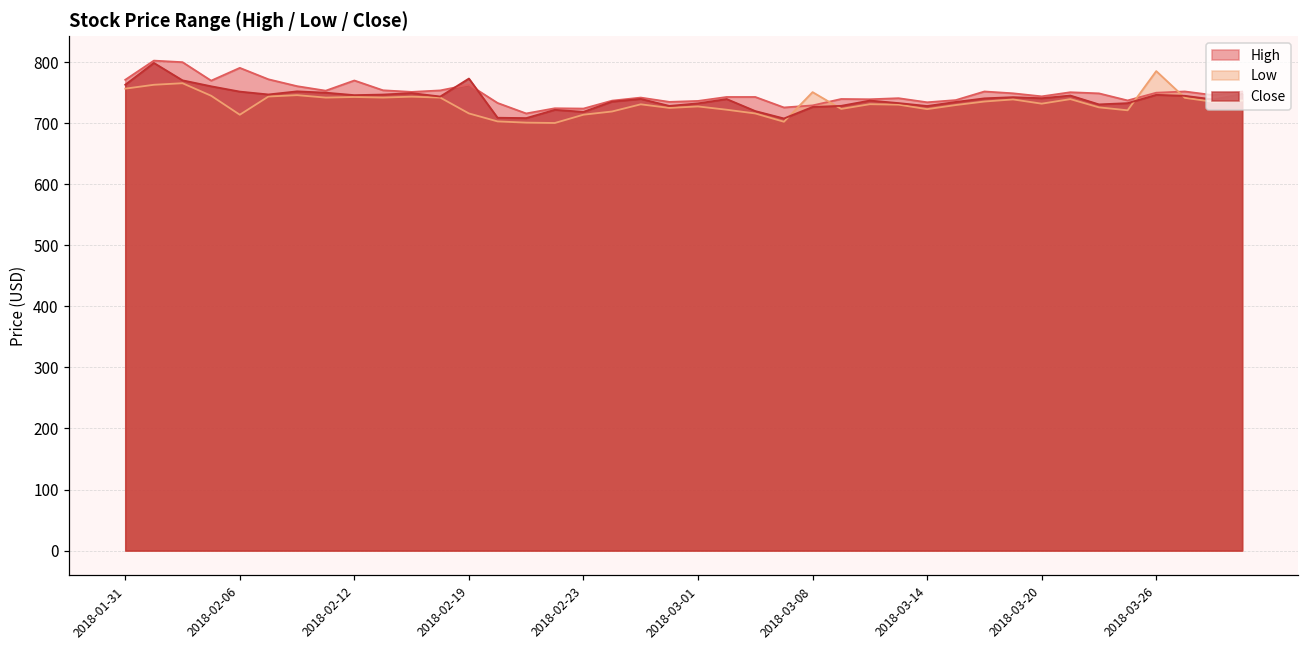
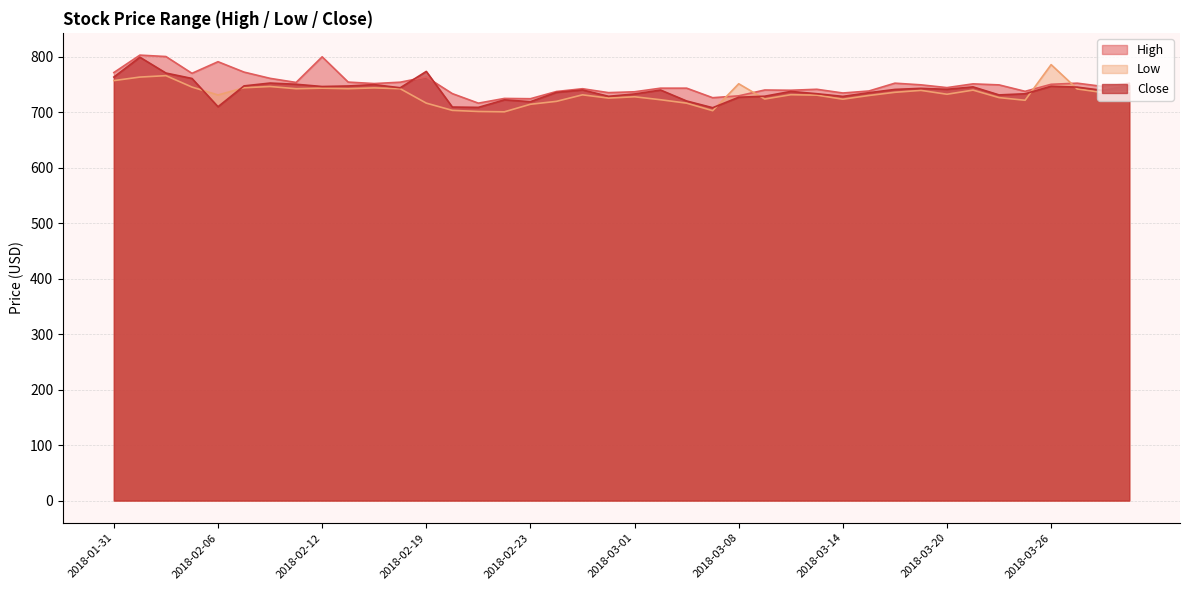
  {
    "High": {
      "2018-01-31": 770,
      "2018-02-06": 790,
-     "2018-02-12": 770,
+     "2018-02-12": 800,
      "2018-02-19": 760,
      "2018-02-23": 720,
      "2018-03-14": 730
    },
    "Low": {
      "2018-01-31": 760,
-     "2018-02-06": 710,
+     "2018-02-06": 730,
      "2018-02-19": 720,
      "2018-02-23": 710,
      "2018-03-01": 730,
      "2018-03-08": 750,
      "2018-03-14": 720,
      "2018-03-20": 730,
      "2018-03-26": 790
    },
    "Close": {
      "2018-01-31": 760,
-     "2018-02-06": 750,
+     "2018-02-06": 710,
      "2018-02-19": 770,
      "2018-02-23": 720,
      "2018-03-14": 730
    }
  }
